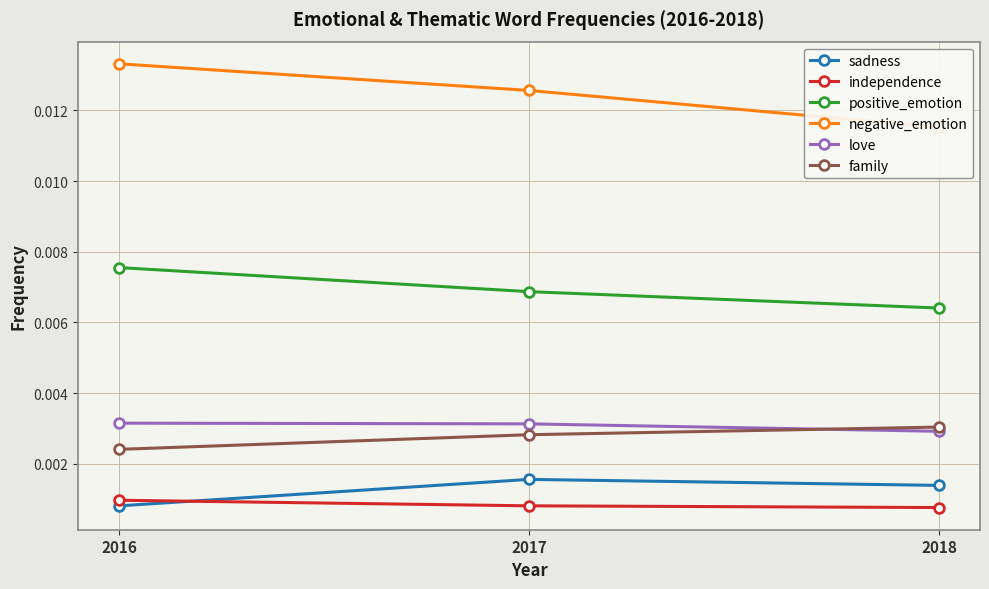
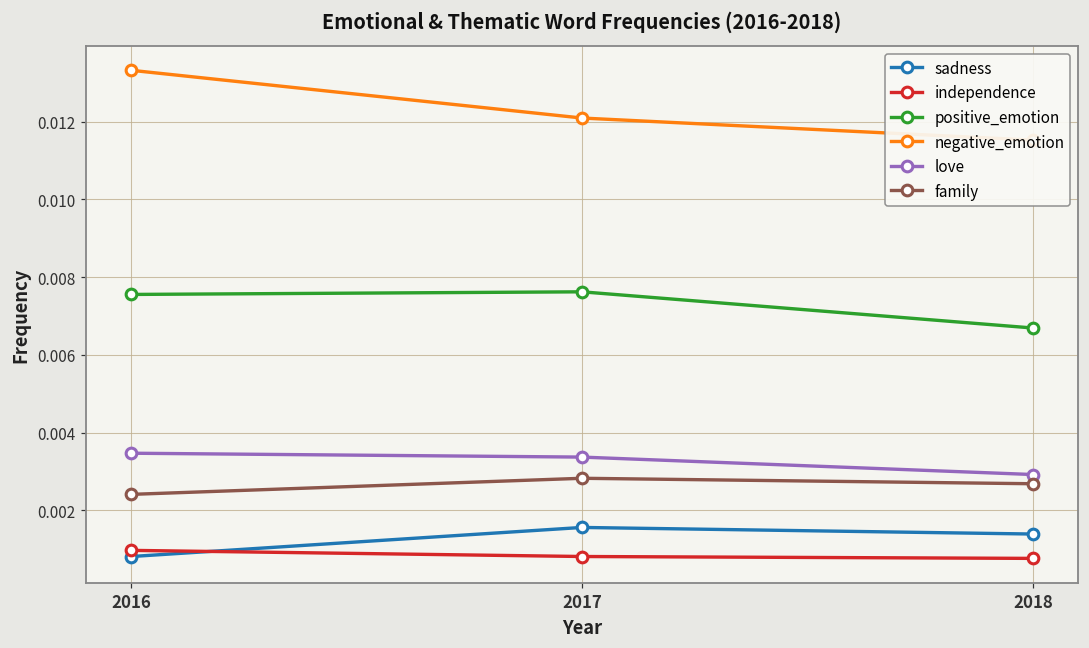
  {
    "sadness": {
      "2016": 0.0008,
      "2017": 0.0016,
      "2018": 0.0014
    },
    "independence": {
      "2016": 0.0010,
      "2017": 0.0008,
      "2018": 0.0008
    },
    "positive_emotion": {
      "2016": 0.0076,
-     "2017": 0.0069,
-     "2018": 0.0064
+     "2017": 0.0076,
+     "2018": 0.0067
    },
    "negative_emotion": {
      "2016": 0.0133,
-     "2017": 0.0126
+     "2017": 0.0121
    },
    "love": {
-     "2016": 0.0032,
-     "2017": 0.0031,
+     "2016": 0.0035,
+     "2017": 0.0034,
      "2018": 0.0029
    },
    "family": {
      "2016": 0.0024,
      "2017": 0.0028,
-     "2018": 0.0030
+     "2018": 0.0027
    }
  }
